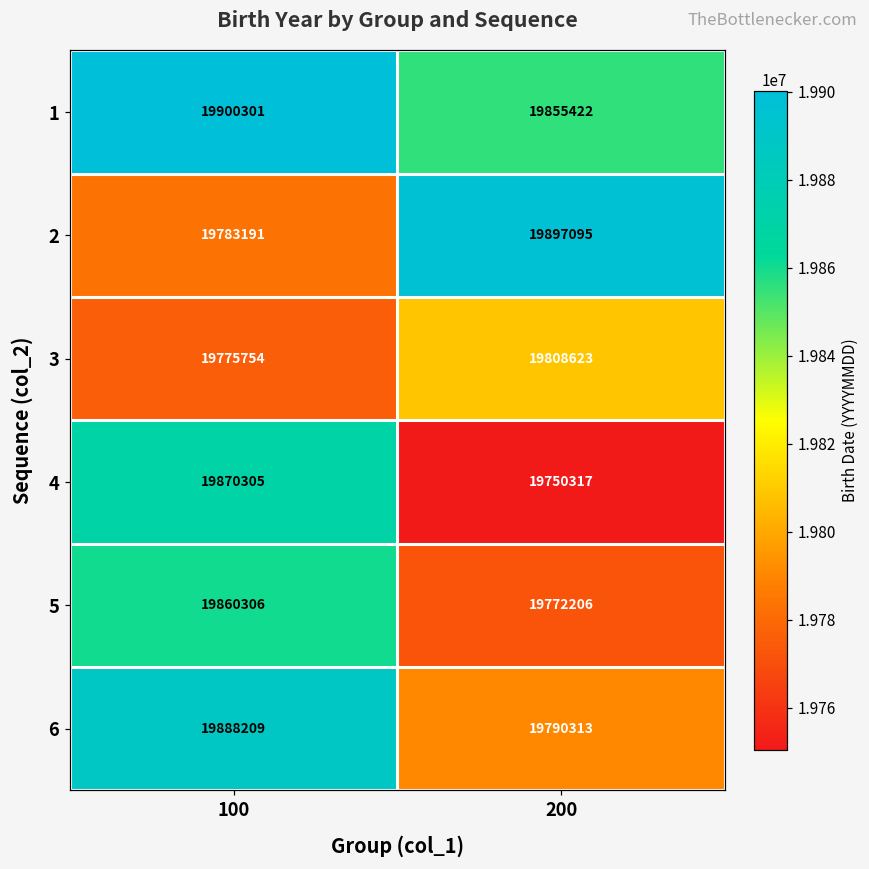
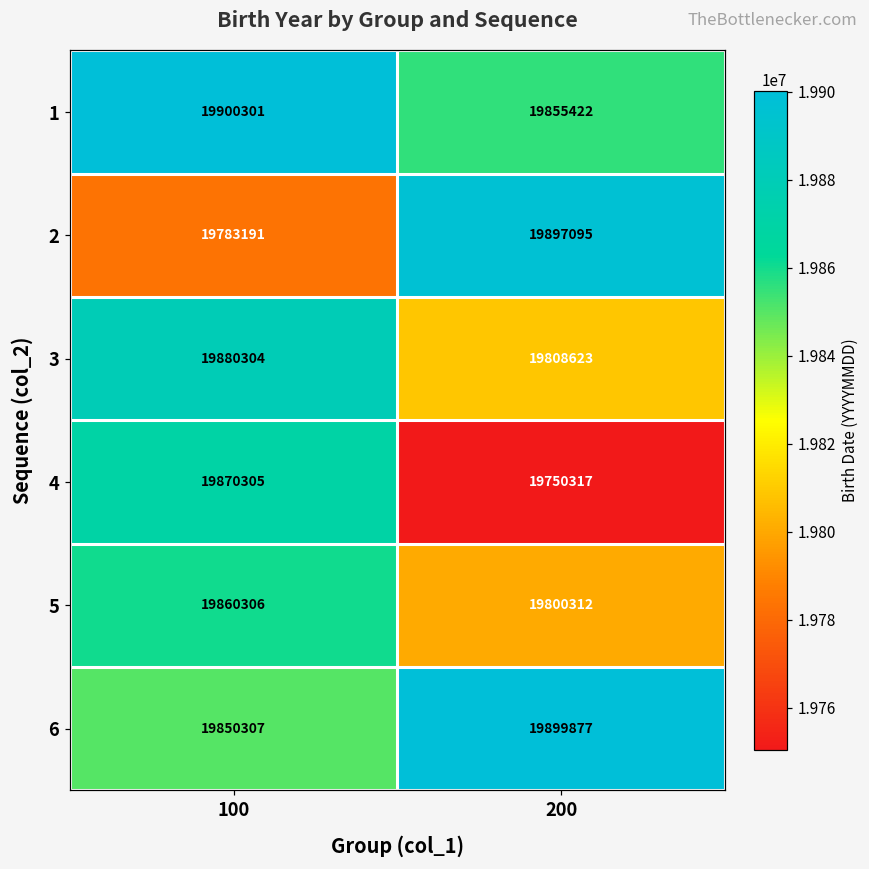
  {
    "1": {
      "100": 19900301,
      "200": 19855422
    },
    "2": {
      "100": 19783191,
      "200": 19897095
    },
    "3": {
-     "100": 19775754,
+     "100": 19880304,
      "200": 19808623
    },
    "4": {
      "100": 19870305,
      "200": 19750317
    },
    "5": {
      "100": 19860306,
-     "200": 19772206
+     "200": 19800312
    },
    "6": {
-     "100": 19888209,
-     "200": 19790313
+     "100": 19850307,
+     "200": 19899877
    }
  }
